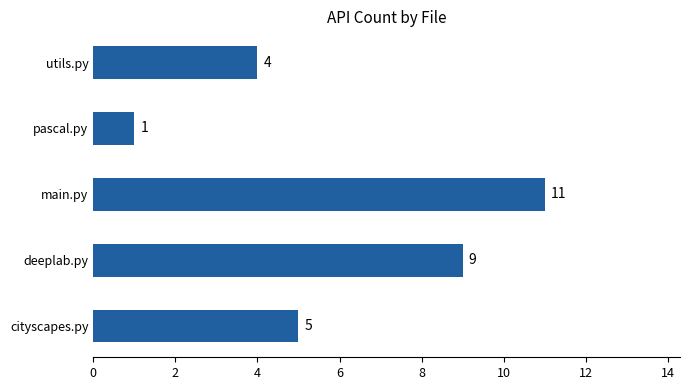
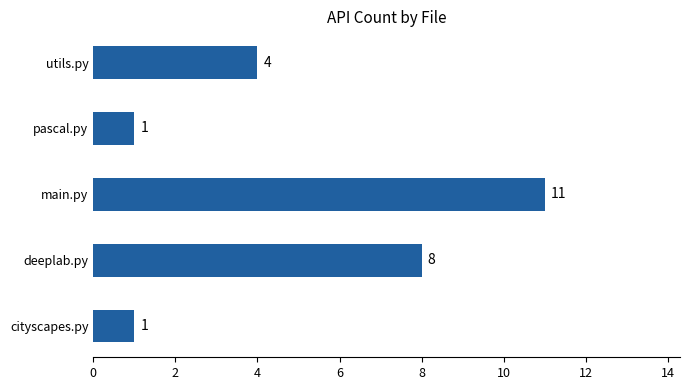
  {
    "utils.py": 4,
    "pascal.py": 1,
    "main.py": 11,
-   "deeplab.py": 9,
-   "cityscapes.py": 5
+   "deeplab.py": 8,
+   "cityscapes.py": 1
  }
